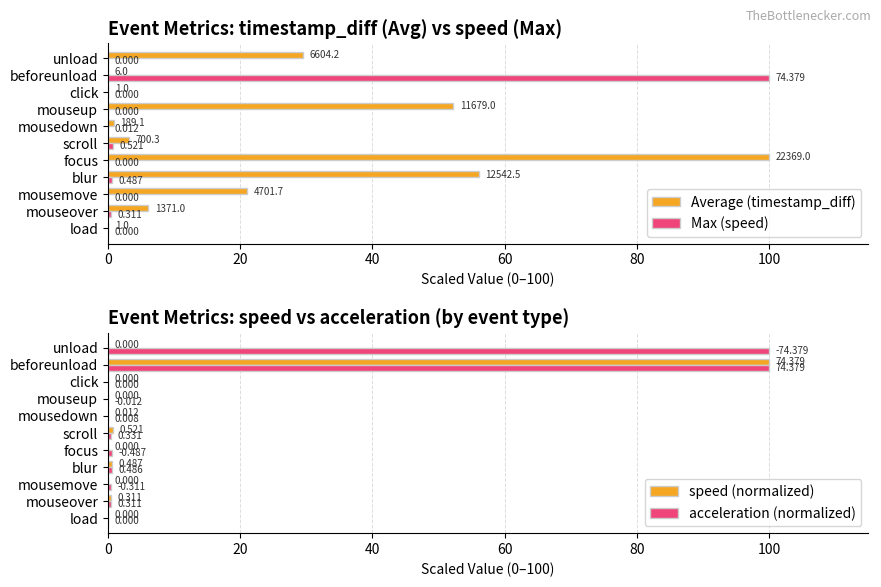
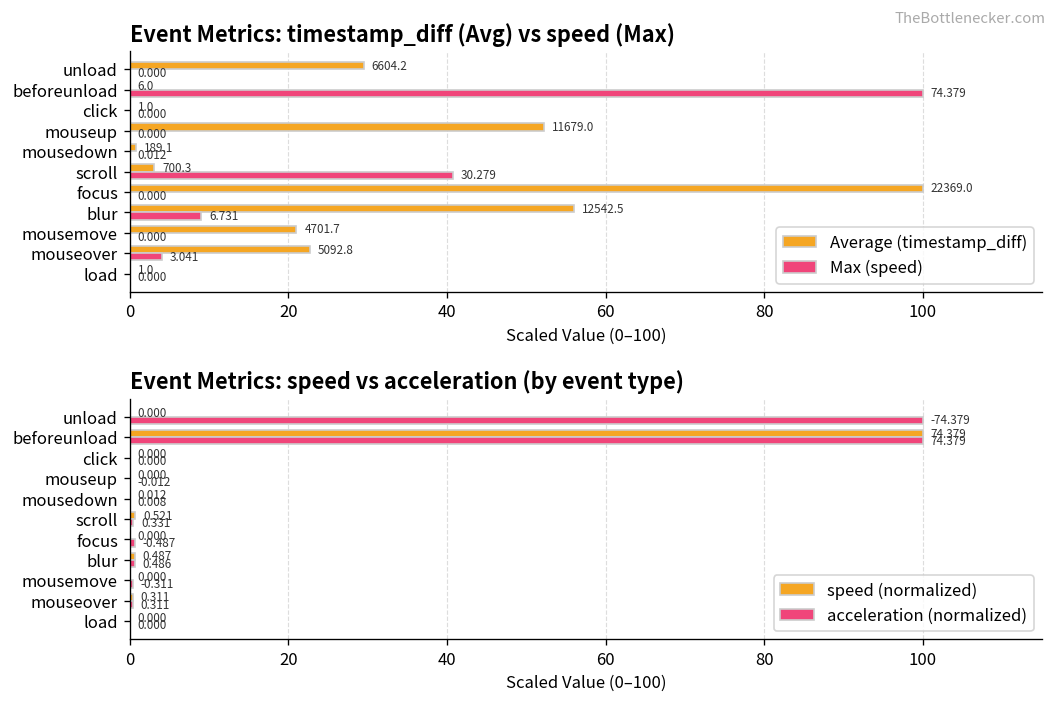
  {
    "Event Metrics: timestamp_diff (Avg) vs speed (Max)": {
      "Average (timestamp_diff)": {
-       "mouseover": 1371.0
+       "mouseover": 5092.8
      },
      "Max (speed)": {
        "unload": 0.000,
        "mouseup": 0.000,
-       "scroll": 0.521,
+       "scroll": 30.279,
        "focus": 0.000,
-       "blur": 0.487,
+       "blur": 6.731,
        "mousemove": 0.000,
-       "mouseover": 0.311
+       "mouseover": 3.041
      }
    },
    "Event Metrics: speed vs acceleration (by event type)": {
      "speed (normalized)": {
        "unload": 0.000
      },
      "acceleration (normalized)": {
        "scroll": 0
      }
    }
  }
